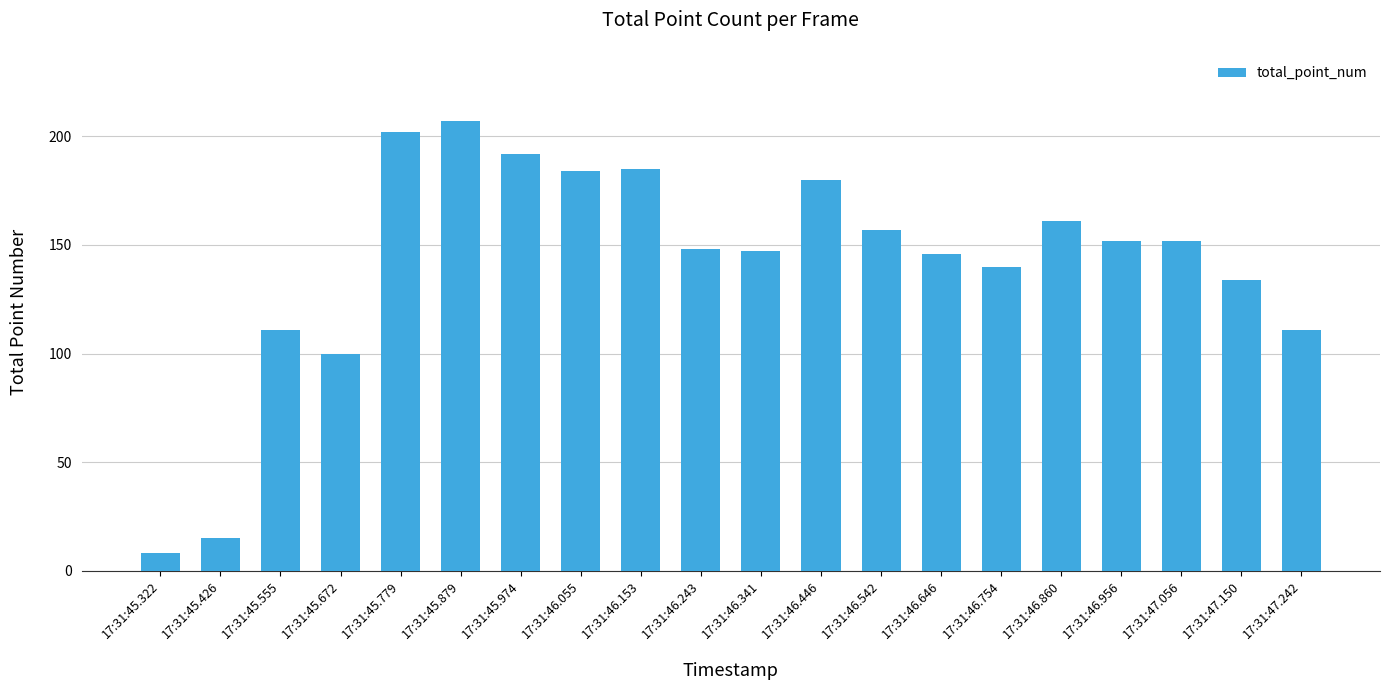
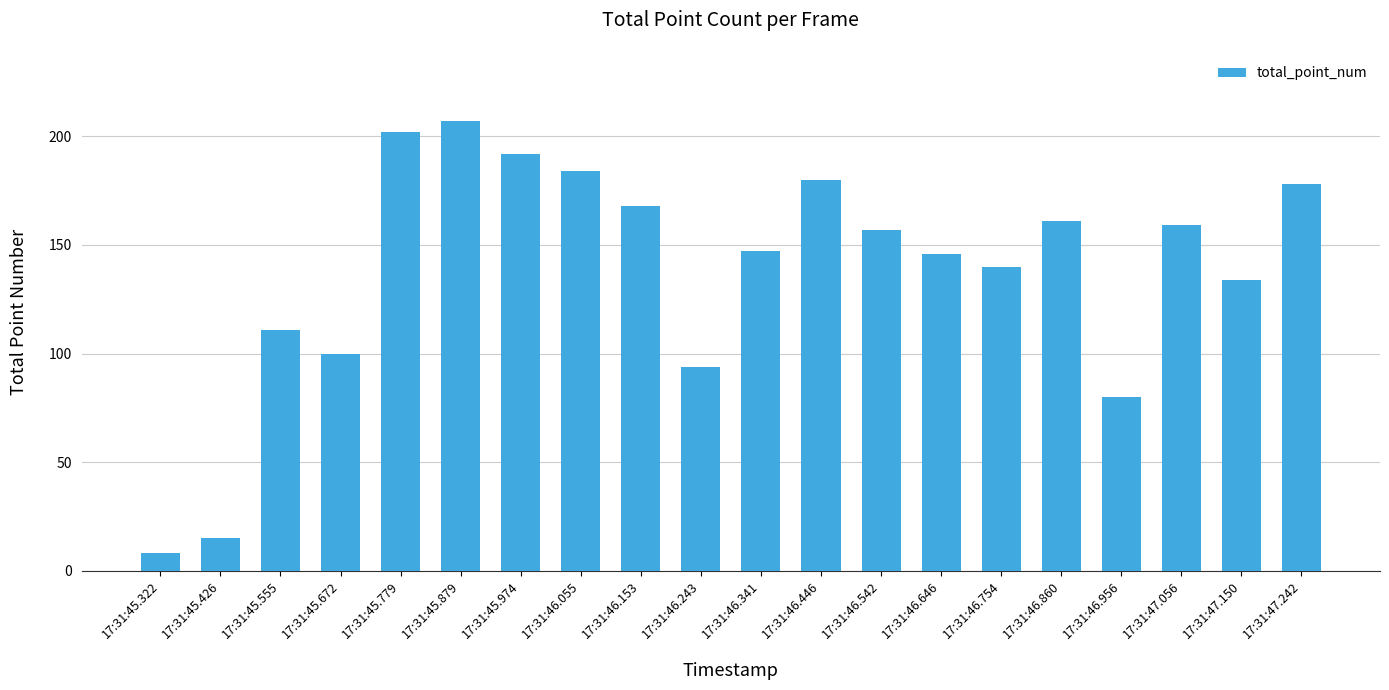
  {
    "17:31:45.322": 8,
    "17:31:45.426": 15,
    "17:31:45.555": 111,
    "17:31:45.672": 100,
    "17:31:45.779": 202,
    "17:31:45.879": 207,
    "17:31:45.974": 192,
    "17:31:46.055": 184,
-   "17:31:46.153": 185,
-   "17:31:46.243": 148,
+   "17:31:46.153": 168,
+   "17:31:46.243": 94,
    "17:31:46.341": 147,
    "17:31:46.446": 180,
    "17:31:46.542": 157,
    "17:31:46.646": 146,
    "17:31:46.754": 140,
    "17:31:46.860": 161,
-   "17:31:46.956": 152,
-   "17:31:47.056": 152,
+   "17:31:46.956": 80,
+   "17:31:47.056": 159,
    "17:31:47.150": 134,
-   "17:31:47.242": 111
+   "17:31:47.242": 178
  }
